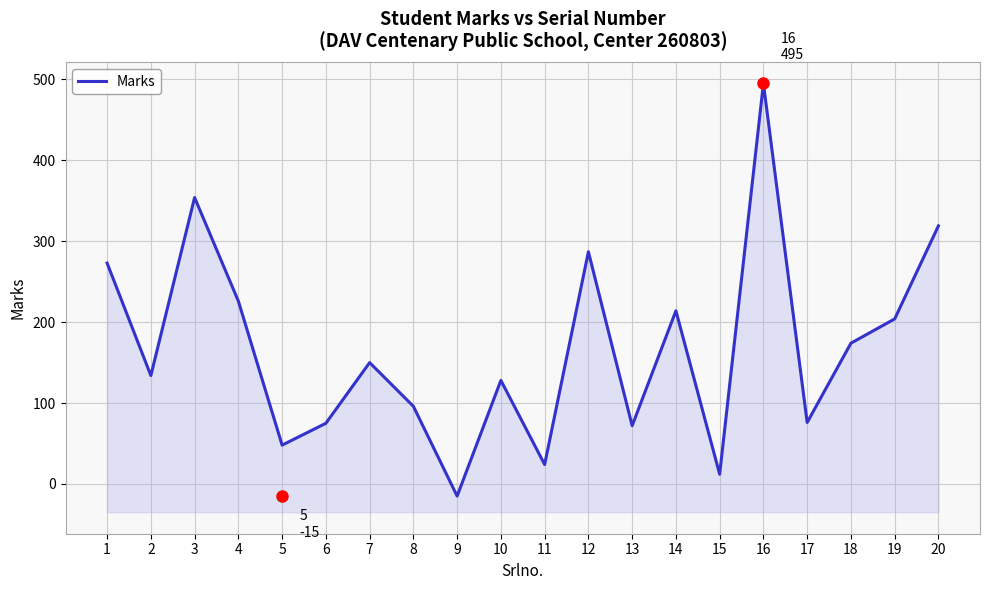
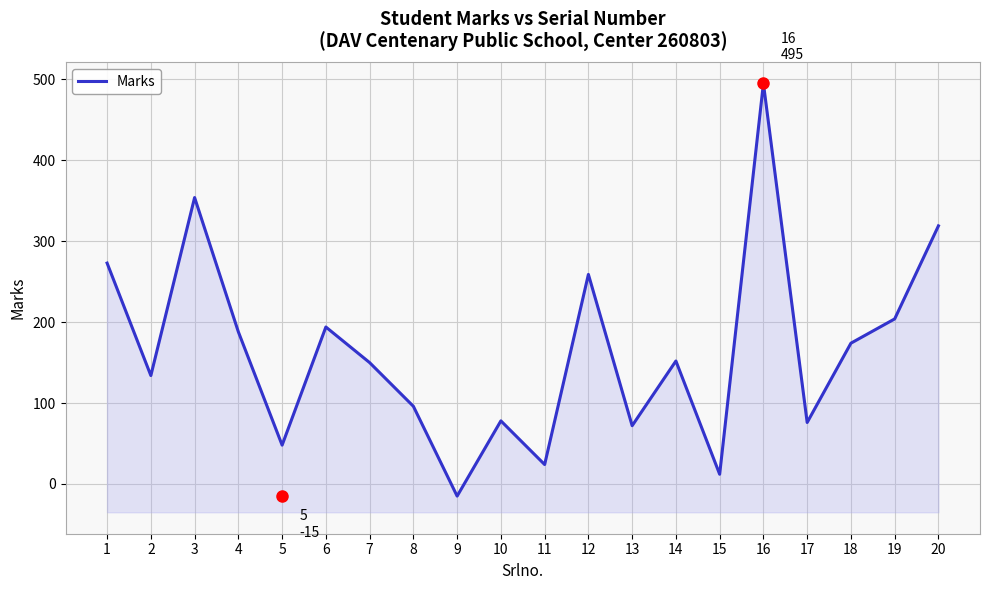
  {
    "Marks": {
      "1": 270,
      "2": 130,
      "3": 350,
-     "4": 230,
+     "4": 190,
      "5": 50,
-     "6": 80,
+     "6": 190,
      "7": 150,
      "8": 100,
      "9": -20,
-     "10": 130,
+     "10": 80,
      "11": 20,
-     "12": 290,
+     "12": 260,
      "13": 70,
-     "14": 210,
+     "14": 150,
      "15": 10,
      "17": 80,
      "18": 170,
      "19": 200,
      "20": 320
    }
  }
